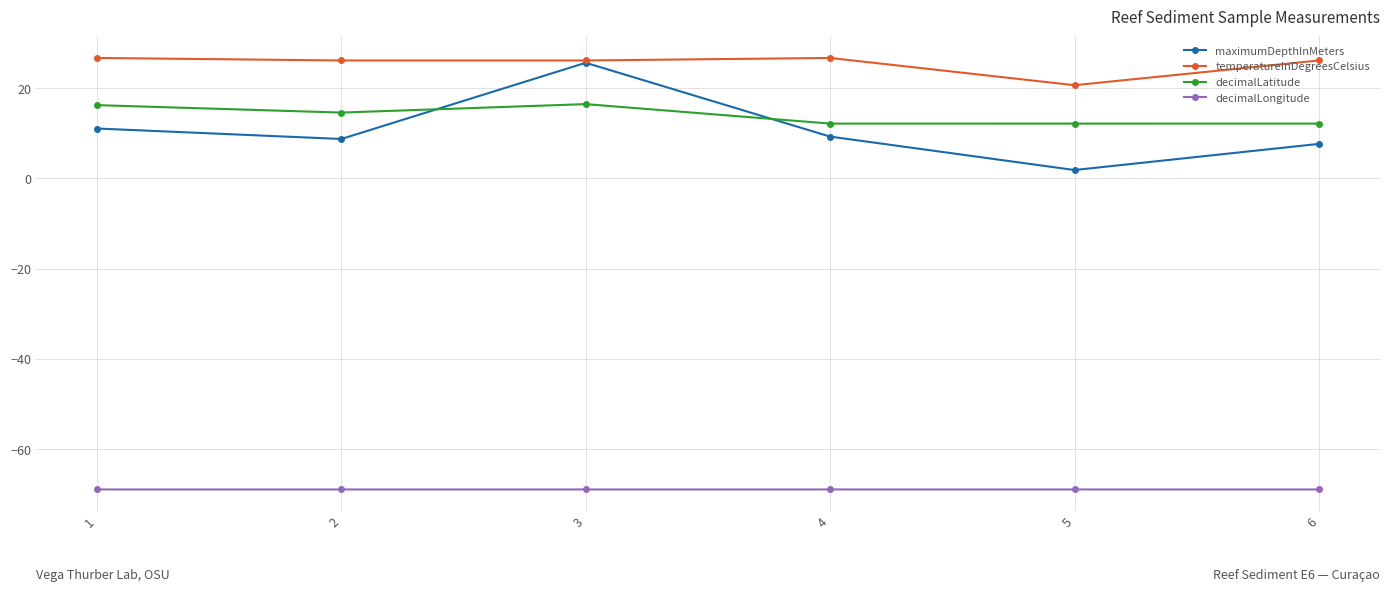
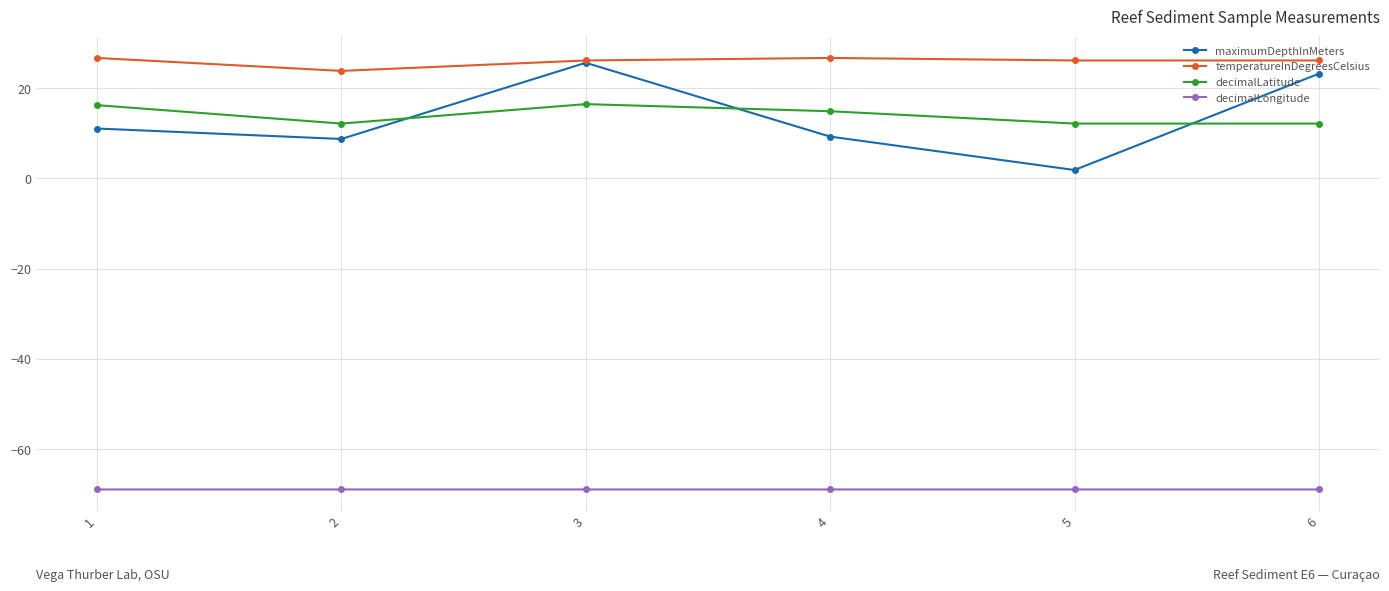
  {
    "maximumDepthInMeters": {
      "1": 11,
      "2": 9,
      "4": 9,
      "5": 2,
-     "6": 8
+     "6": 23
    },
    "temperatureInDegreesCelsius": {
      "1": 27,
-     "2": 26,
+     "2": 24,
      "4": 27,
-     "5": 21,
+     "5": 26,
      "6": 26
    },
    "decimalLatitude": {
      "1": 16,
-     "2": 15,
+     "2": 12,
      "3": 16,
-     "4": 12,
+     "4": 15,
      "5": 12,
      "6": 12
    },
    "decimalLongitude": {
      "1": -69,
      "2": -69,
      "3": -69,
      "4": -69,
      "5": -69,
      "6": -69
    }
  }
